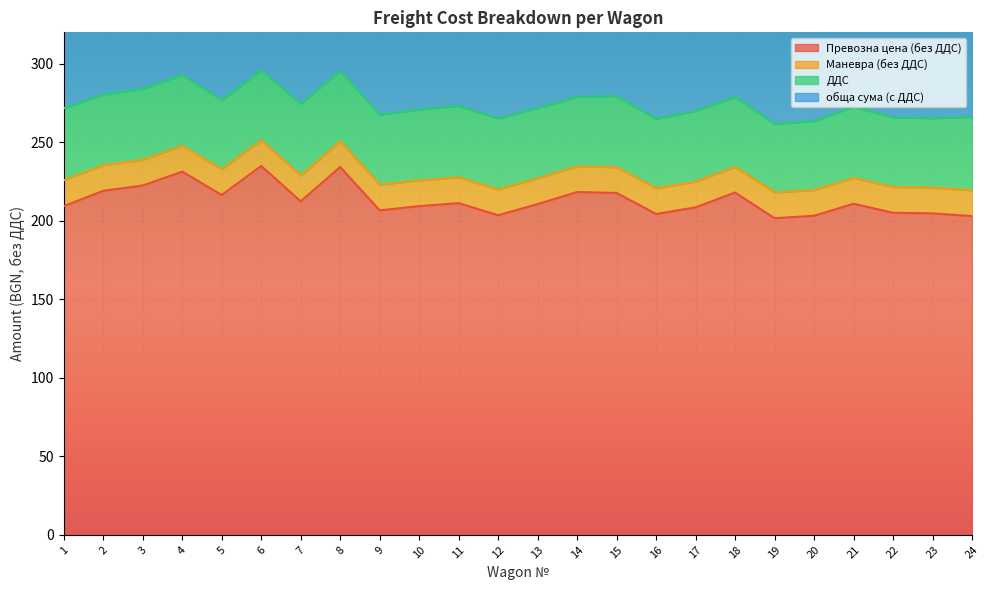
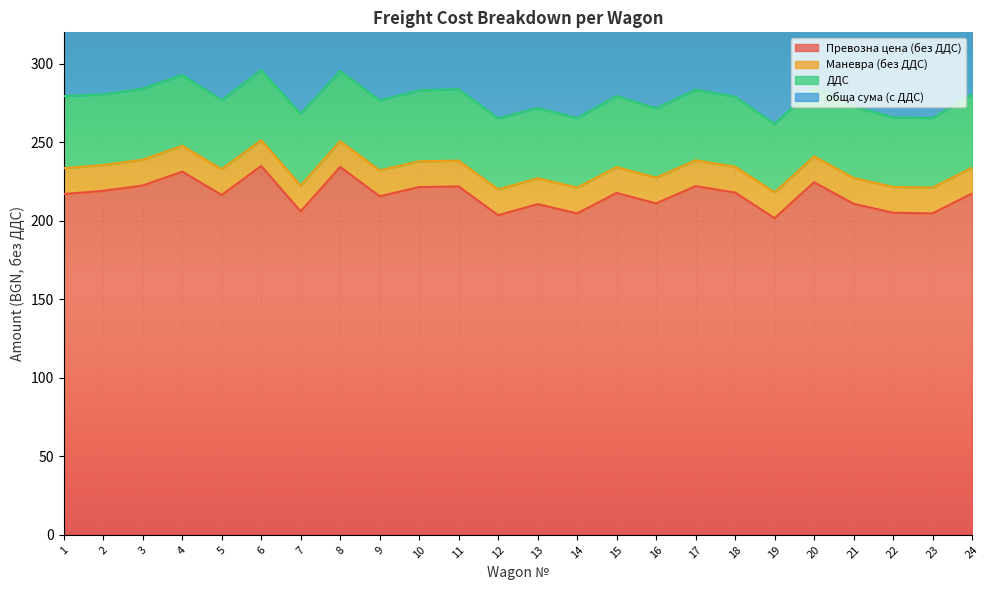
  {
    "Превозна цена (без ДДС)": {
-     "1": 209,
+     "1": 217,
      "2": 219,
      "3": 222,
      "4": 231,
      "5": 216,
      "6": 235,
-     "7": 212,
+     "7": 206,
      "8": 234,
-     "9": 207,
-     "10": 209,
-     "11": 211,
+     "9": 216,
+     "10": 221,
+     "11": 222,
      "12": 204,
      "13": 211,
-     "14": 218,
+     "14": 205,
      "15": 218,
-     "16": 204,
-     "17": 209,
+     "16": 211,
+     "17": 222,
      "18": 218,
      "19": 202,
-     "20": 203,
+     "20": 225,
      "21": 211,
      "22": 205,
      "23": 205,
-     "24": 203
+     "24": 217
    },
    "Маневра (без ДДС)": {
      "1": 16,
      "2": 16,
      "3": 16,
      "4": 16,
      "5": 16,
      "6": 16,
      "7": 16,
      "8": 16,
      "9": 16,
      "10": 16,
      "11": 16,
      "12": 16,
      "13": 16,
      "14": 16,
      "15": 16,
      "16": 16,
      "17": 16,
      "18": 16,
      "19": 16,
      "20": 16,
      "21": 16,
      "22": 16,
      "23": 16,
      "24": 16
    },
    "ДДС": {
      "1": 46,
      "2": 45,
      "3": 45,
      "4": 45,
      "5": 44,
      "6": 45,
      "7": 46,
      "8": 45,
      "9": 45,
      "10": 45,
      "11": 46,
      "12": 45,
      "13": 45,
      "14": 44,
      "15": 45,
      "16": 44,
      "17": 45,
      "18": 45,
      "19": 44,
      "22": 44,
      "23": 44,
      "24": 47
    }
  }
